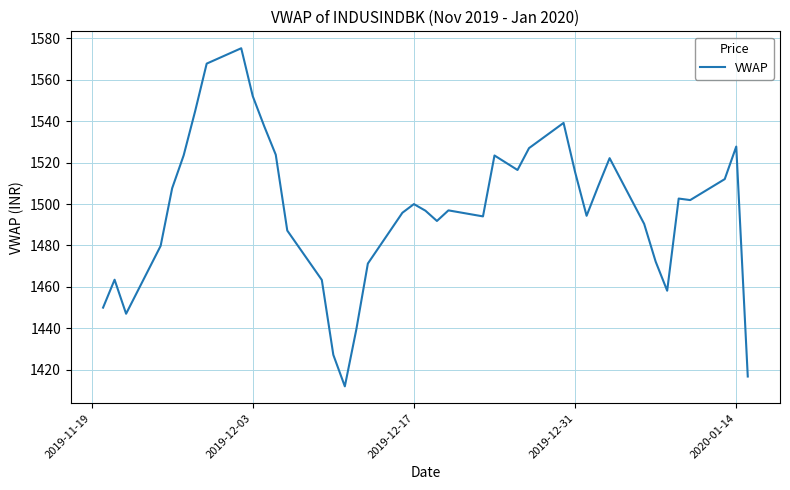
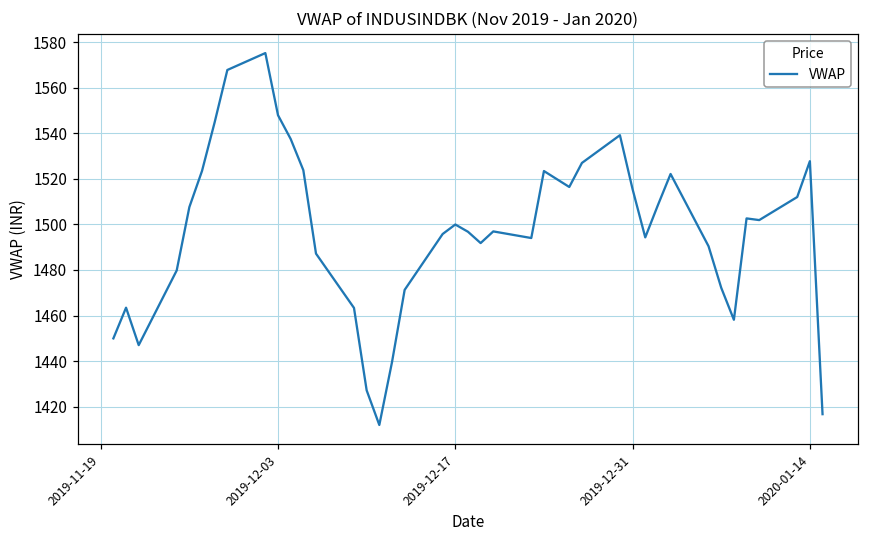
  {
-   "2019-12-03": 1552,
+   "2019-12-03": 1548,
    "2019-12-17": 1500,
    "2019-12-31": 1515,
    "2020-01-14": 1528
  }
